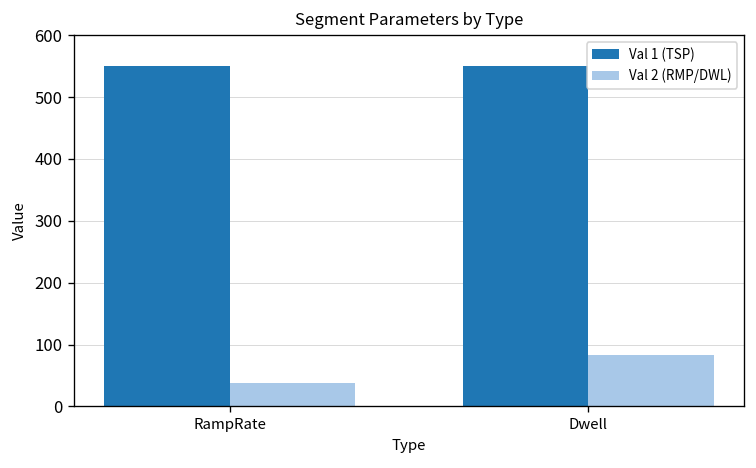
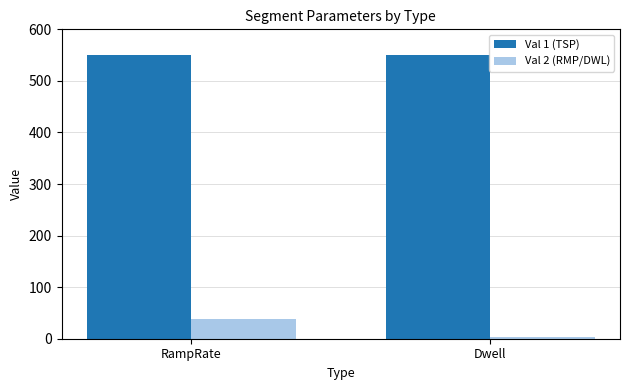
  {
    "Val 1 (TSP)": {
      "RampRate": 550,
      "Dwell": 550
    },
    "Val 2 (RMP/DWL)": {
      "RampRate": 40,
-     "Dwell": 80
+     "Dwell": 0
    }
  }
